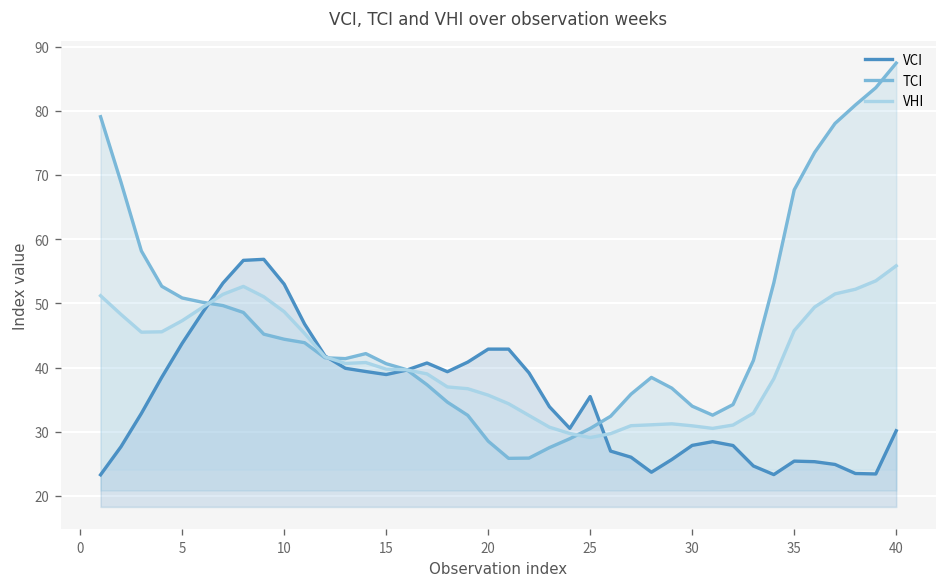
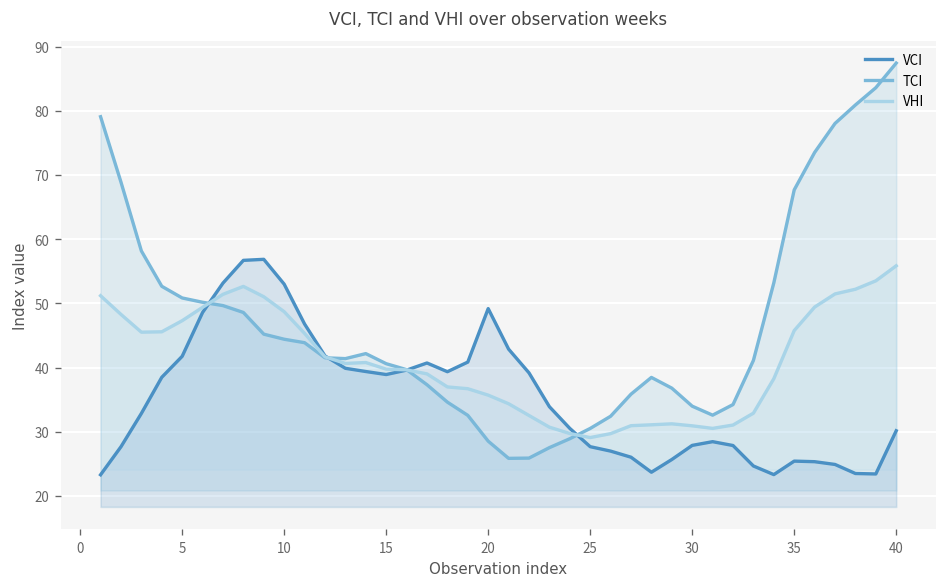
  {
    "VCI": {
-     "5": 44,
+     "5": 42,
      "10": 53,
      "15": 39,
-     "20": 43,
-     "25": 35,
+     "20": 49,
+     "25": 28,
      "30": 28,
      "35": 25,
      "40": 30
    }
  }
